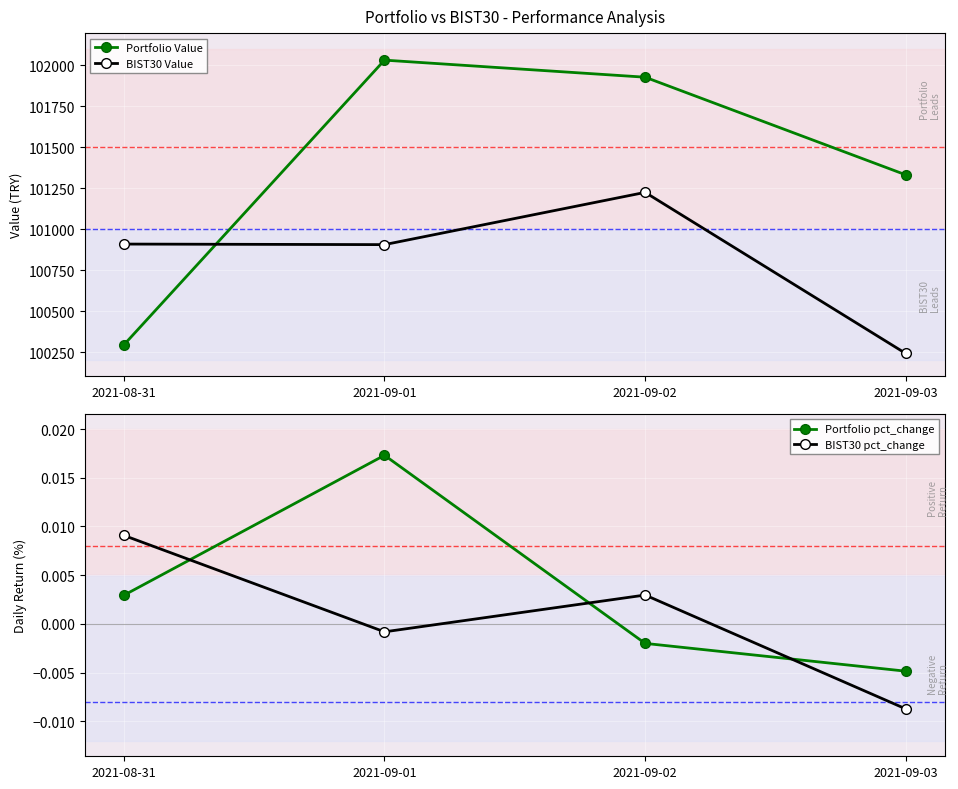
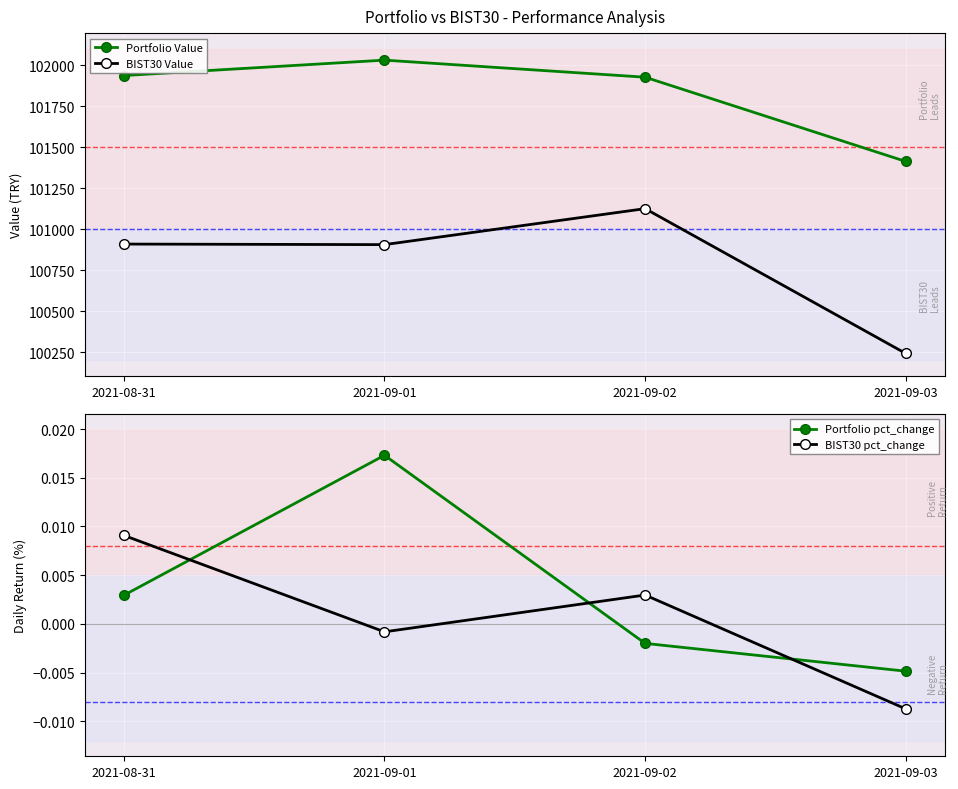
  {
    "Portfolio vs BIST30 - Performance Analysis": {
      "Portfolio Value": {
-       "2021-08-31": 100290,
+       "2021-08-31": 101940,
        "2021-09-01": 102030,
        "2021-09-02": 101930,
-       "2021-09-03": 101330
+       "2021-09-03": 101410
      },
      "BIST30 Value": {
        "2021-08-31": 100910,
        "2021-09-01": 100910,
-       "2021-09-02": 101220,
+       "2021-09-02": 101120,
        "2021-09-03": 100240
      }
    }
  }
